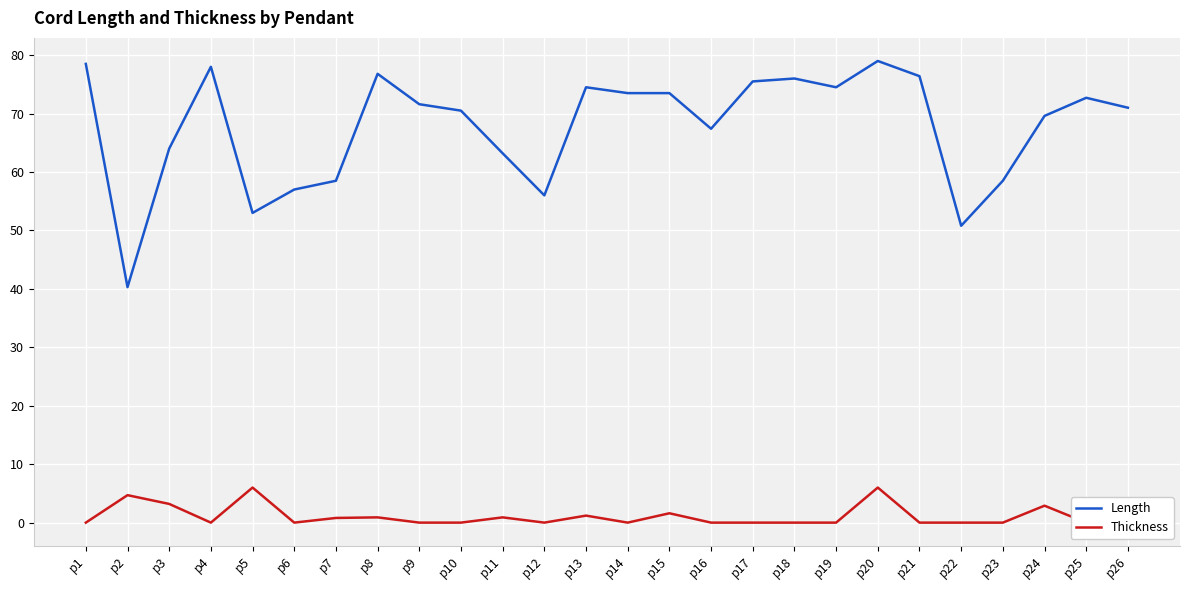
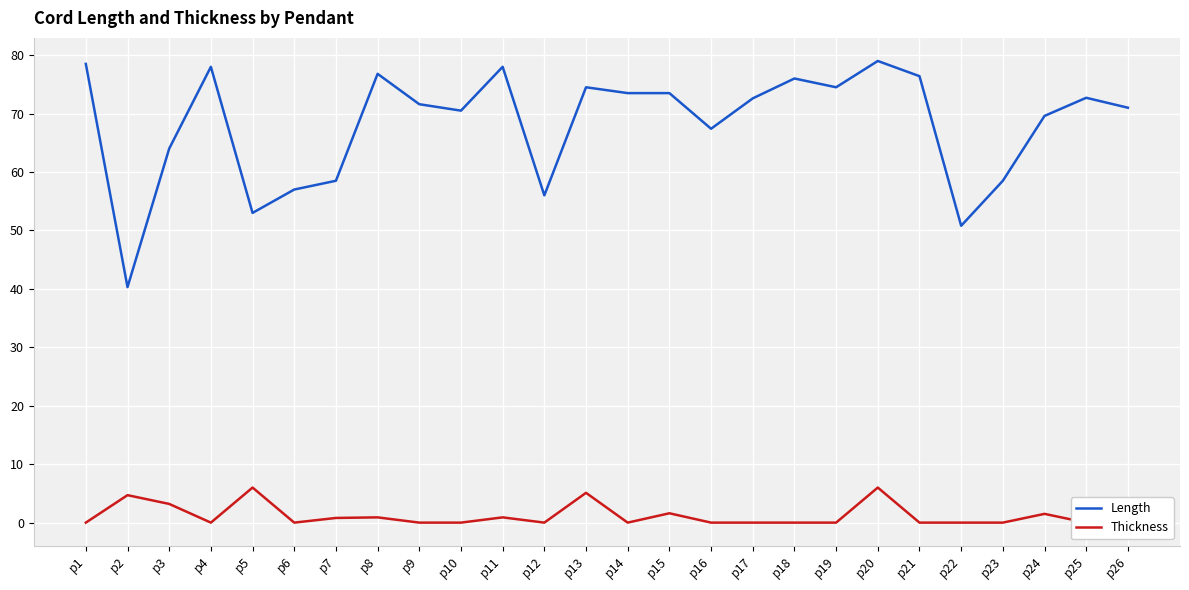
  {
    "Length": {
      "p1": 79,
      "p2": 40,
      "p3": 64,
      "p4": 78,
      "p5": 53,
      "p6": 57,
      "p7": 59,
      "p8": 77,
      "p9": 72,
      "p10": 71,
-     "p11": 63,
+     "p11": 78,
      "p12": 56,
      "p13": 75,
      "p14": 74,
      "p15": 74,
      "p16": 67,
-     "p17": 76,
+     "p17": 73,
      "p18": 76,
      "p19": 75,
      "p20": 79,
      "p21": 76,
      "p22": 51,
      "p23": 59,
      "p24": 70,
      "p25": 73,
      "p26": 71
    },
    "Thickness": {
      "p1": 0,
      "p2": 5,
      "p3": 3,
      "p4": 0,
      "p5": 6,
      "p6": 0,
      "p7": 1,
      "p8": 1,
      "p9": 0,
      "p10": 0,
      "p11": 1,
      "p12": 0,
-     "p13": 1,
+     "p13": 5,
      "p14": 0,
      "p15": 2,
      "p16": 0,
      "p17": 0,
      "p18": 0,
      "p19": 0,
      "p20": 6,
      "p21": 0,
      "p22": 0,
      "p23": 0,
-     "p24": 3
+     "p24": 2
    }
  }
